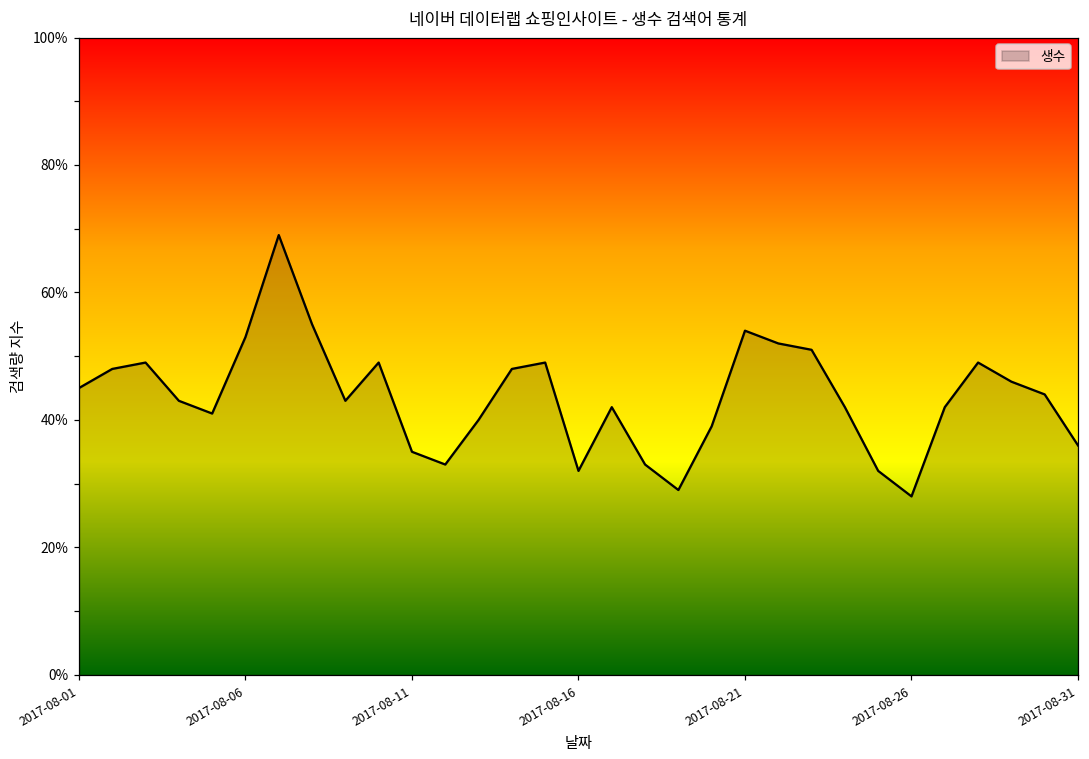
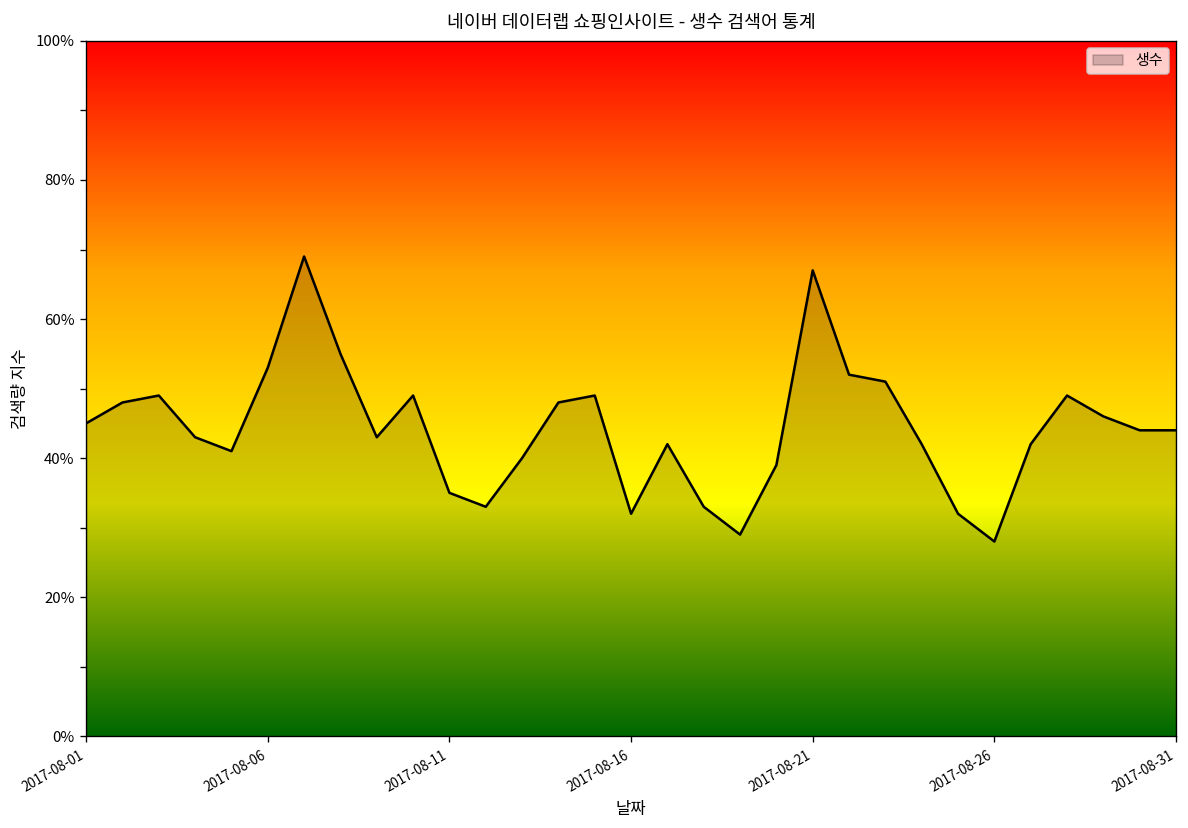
  {
    "2017-08-01": "45%",
    "2017-08-06": "53%",
    "2017-08-11": "35%",
    "2017-08-16": "32%",
-   "2017-08-21": "54%",
+   "2017-08-21": "67%",
    "2017-08-26": "28%",
-   "2017-08-31": "36%"
+   "2017-08-31": "44%"
  }
